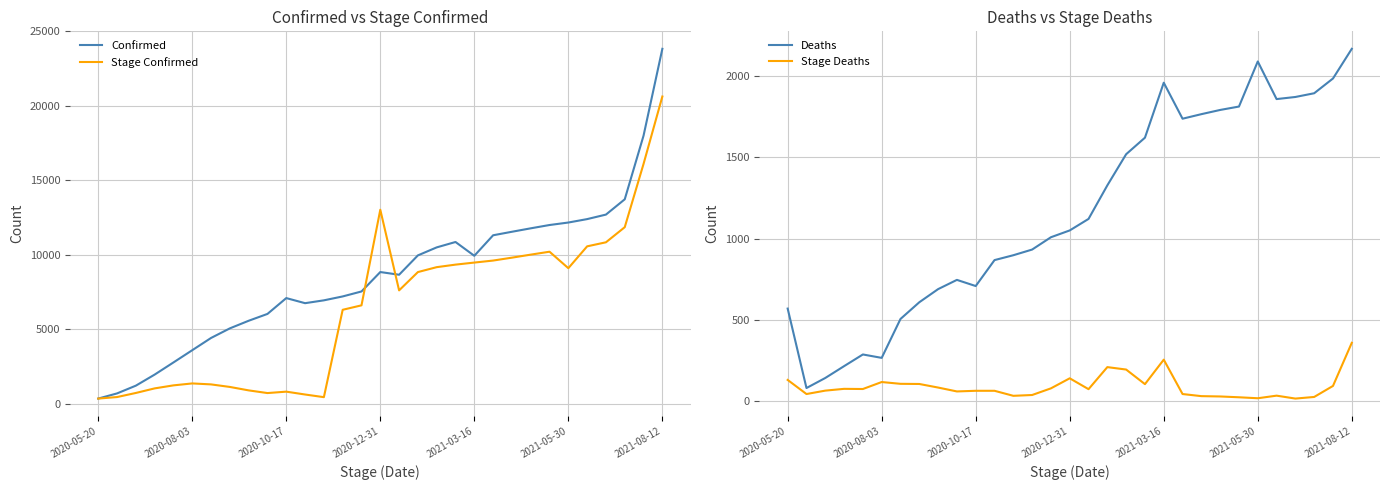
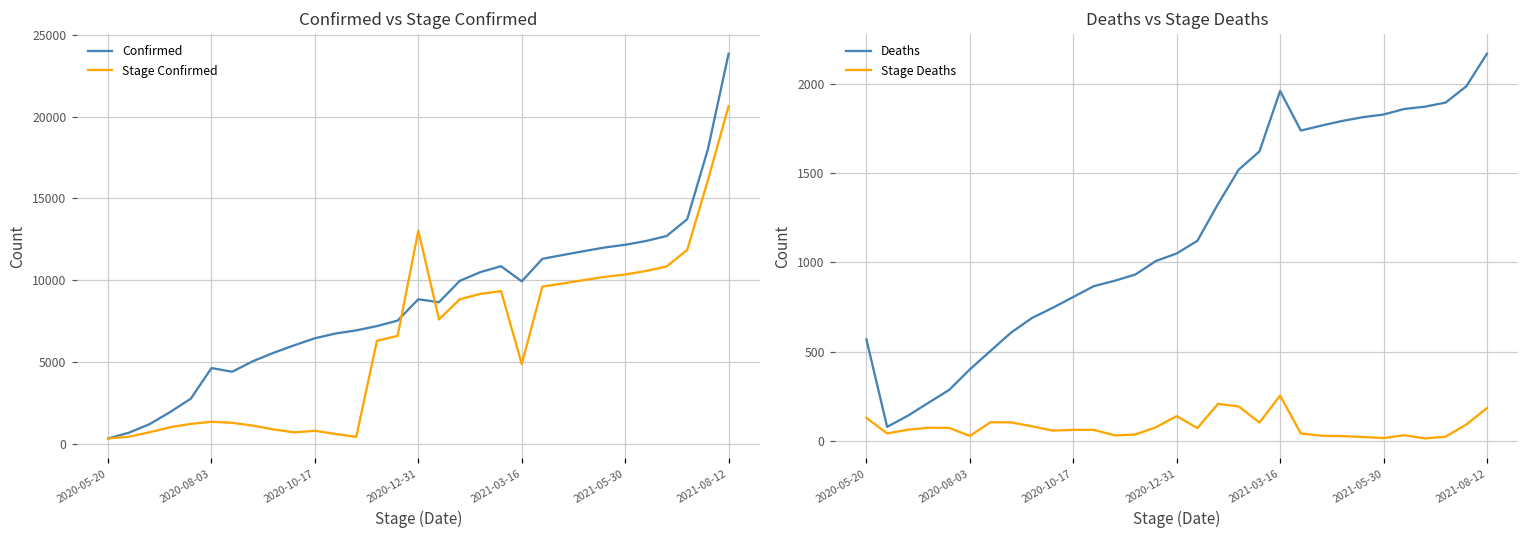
  {
    "Confirmed vs Stage Confirmed": {
      "Confirmed": {
-       "2020-08-03": 3600,
-       "2020-10-17": 7100,
+       "2020-08-03": 4600,
+       "2020-10-17": 6500,
        "2020-12-31": 8800,
        "2021-03-16": 9900,
        "2021-05-30": 12200,
        "2021-08-12": 23800
      },
      "Stage Confirmed": {
        "2020-08-03": 1400,
        "2020-10-17": 800,
        "2020-12-31": 13000,
-       "2021-03-16": 9500,
-       "2021-05-30": 9100,
+       "2021-03-16": 4900,
+       "2021-05-30": 10400,
        "2021-08-12": 20600
      }
    },
    "Deaths vs Stage Deaths": {
      "Deaths": {
        "2020-05-20": 570,
-       "2020-08-03": 260,
-       "2020-10-17": 710,
+       "2020-08-03": 400,
+       "2020-10-17": 810,
        "2020-12-31": 1050,
        "2021-03-16": 1960,
-       "2021-05-30": 2090,
+       "2021-05-30": 1830,
        "2021-08-12": 2170
      },
      "Stage Deaths": {
        "2020-05-20": 130,
-       "2020-08-03": 120,
+       "2020-08-03": 30,
        "2020-10-17": 60,
        "2020-12-31": 140,
        "2021-03-16": 250,
        "2021-05-30": 20,
-       "2021-08-12": 360
+       "2021-08-12": 180
      }
    }
  }
